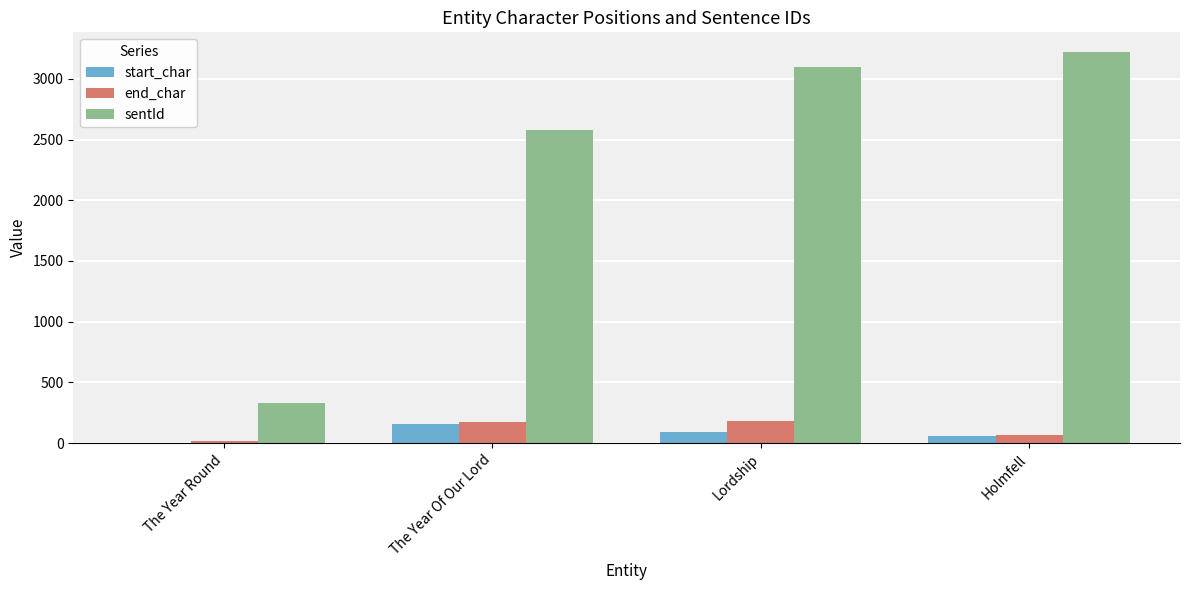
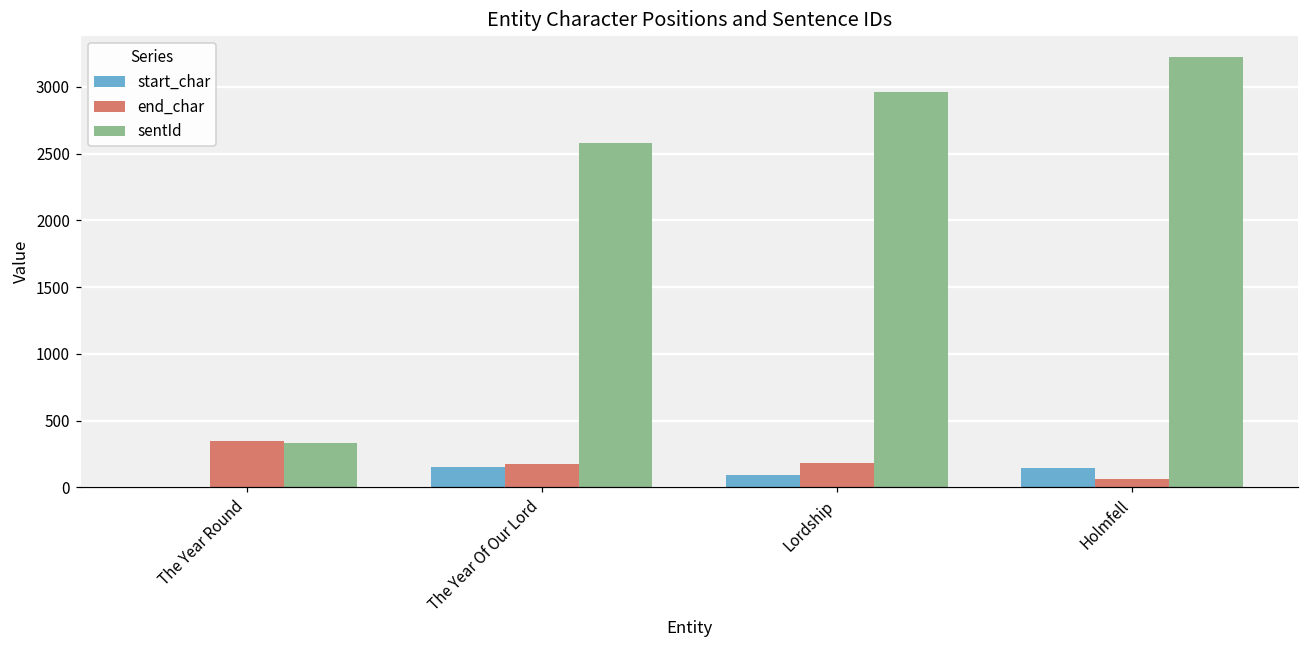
  {
    "start_char": {
      "The Year Of Our Lord": 150,
      "Lordship": 90,
-     "Holmfell": 60
+     "Holmfell": 140
    },
    "end_char": {
-     "The Year Round": 20,
+     "The Year Round": 340,
      "The Year Of Our Lord": 170,
      "Lordship": 180,
      "Holmfell": 60
    },
    "sentId": {
      "The Year Round": 330,
      "The Year Of Our Lord": 2580,
-     "Lordship": 3100,
+     "Lordship": 2960,
      "Holmfell": 3220
    }
  }
